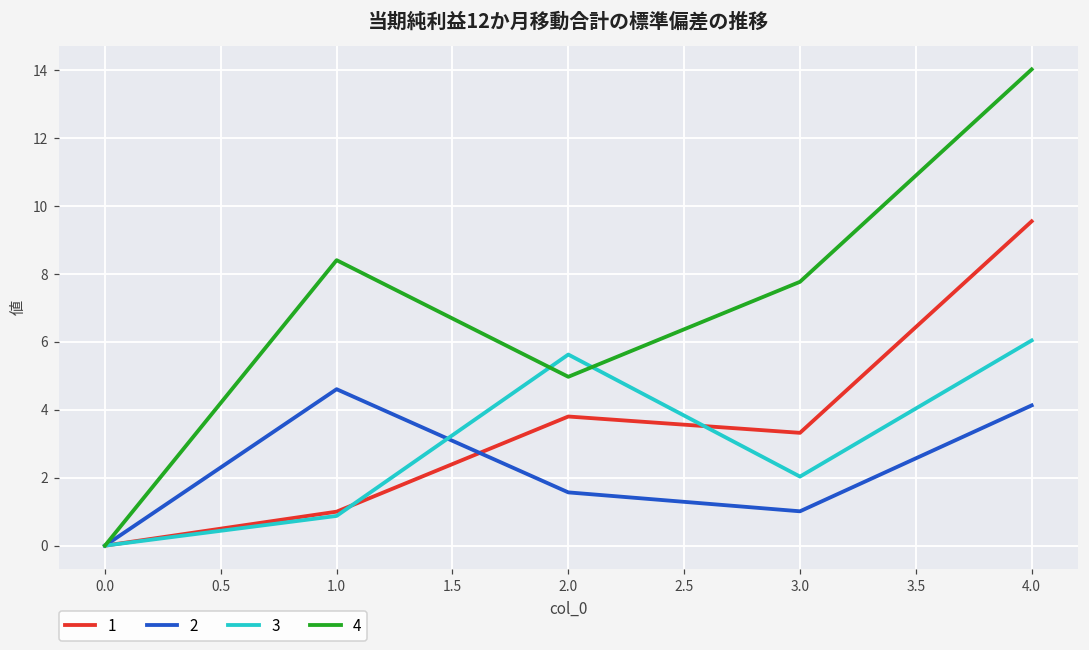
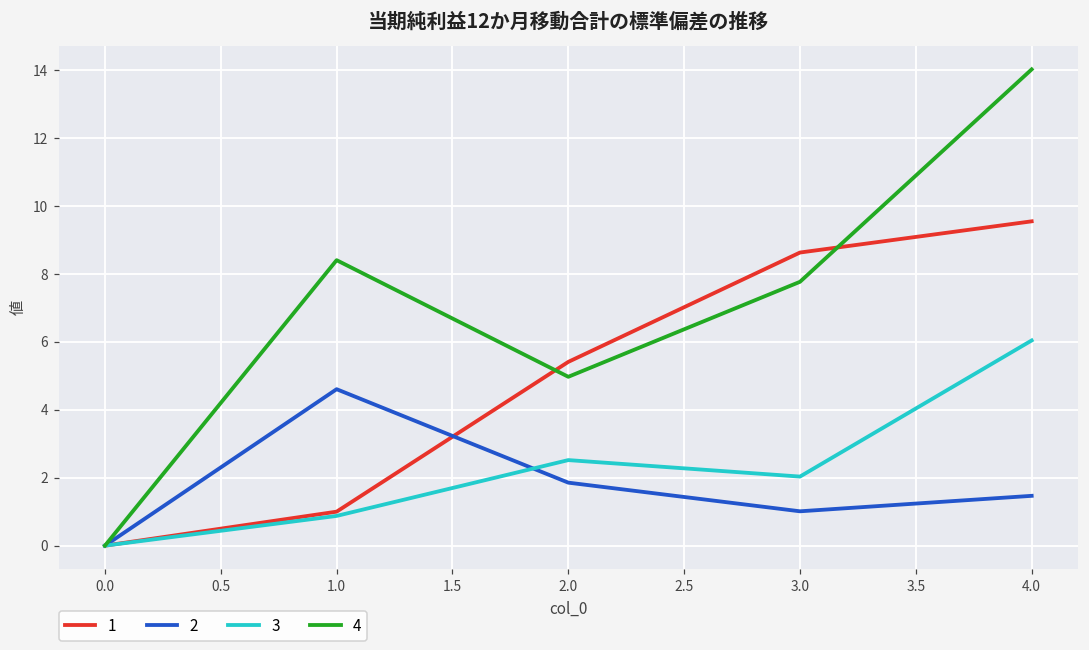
  {
    "1": {
      "1.0": 1.0,
-     "2.0": 3.8,
-     "3.0": 3.3,
+     "2.0": 5.4,
+     "3.0": 8.6,
      "4.0": 9.5
    },
    "2": {
      "1.0": 4.6,
-     "2.0": 1.6,
+     "2.0": 1.9,
      "3.0": 1.0,
-     "4.0": 4.1
+     "4.0": 1.5
    },
    "3": {
      "1.0": 0.9,
-     "2.0": 5.6,
+     "2.0": 2.5,
      "3.0": 2.0,
      "4.0": 6.0
    },
    "4": {
      "1.0": 8.4,
      "2.0": 5.0,
      "3.0": 7.8,
      "4.0": 14.0
    }
  }
